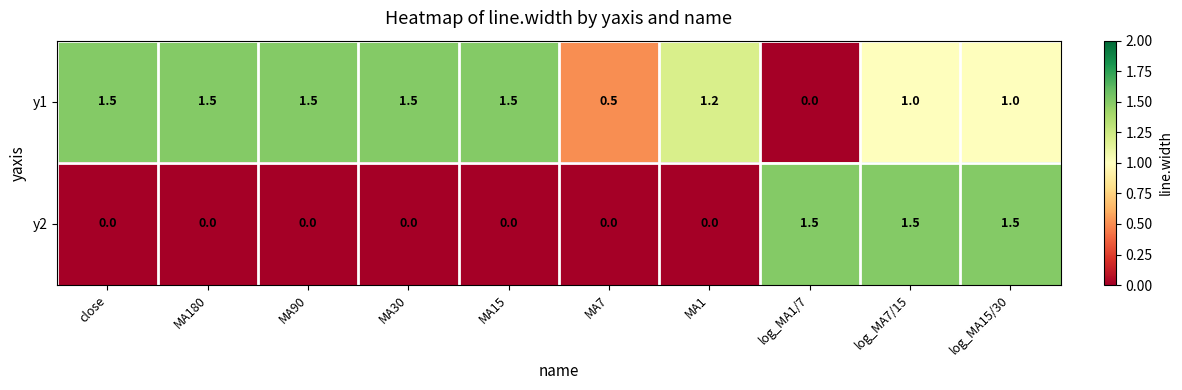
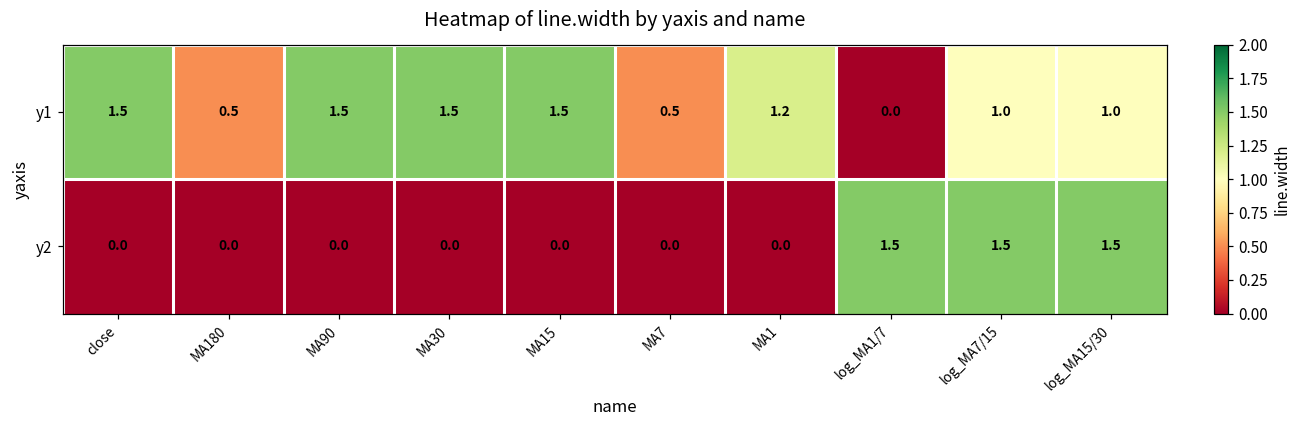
  {
    "y1": {
      "close": 1.5,
-     "MA180": 1.5,
+     "MA180": 0.5,
      "MA90": 1.5,
      "MA30": 1.5,
      "MA15": 1.5,
      "MA7": 0.5,
      "MA1": 1.2,
      "log_MA1/7": 0.0,
      "log_MA7/15": 1.0,
      "log_MA15/30": 1.0
    },
    "y2": {
      "close": 0.0,
      "MA180": 0.0,
      "MA90": 0.0,
      "MA30": 0.0,
      "MA15": 0.0,
      "MA7": 0.0,
      "MA1": 0.0,
      "log_MA1/7": 1.5,
      "log_MA7/15": 1.5,
      "log_MA15/30": 1.5
    }
  }
